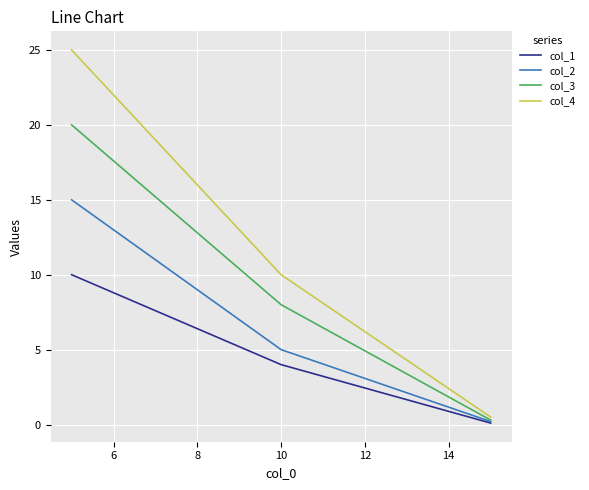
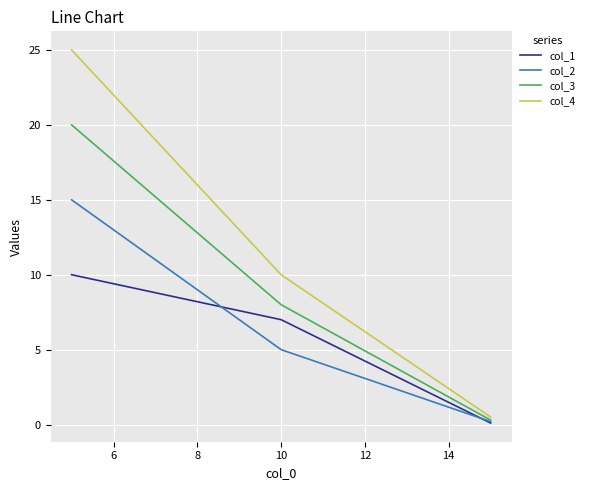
  {
    "col_1": {
-     "10": 4
+     "10": 7
    },
    "col_2": {
      "10": 5
    },
    "col_3": {
      "10": 8
    },
    "col_4": {
      "10": 10
    }
  }
